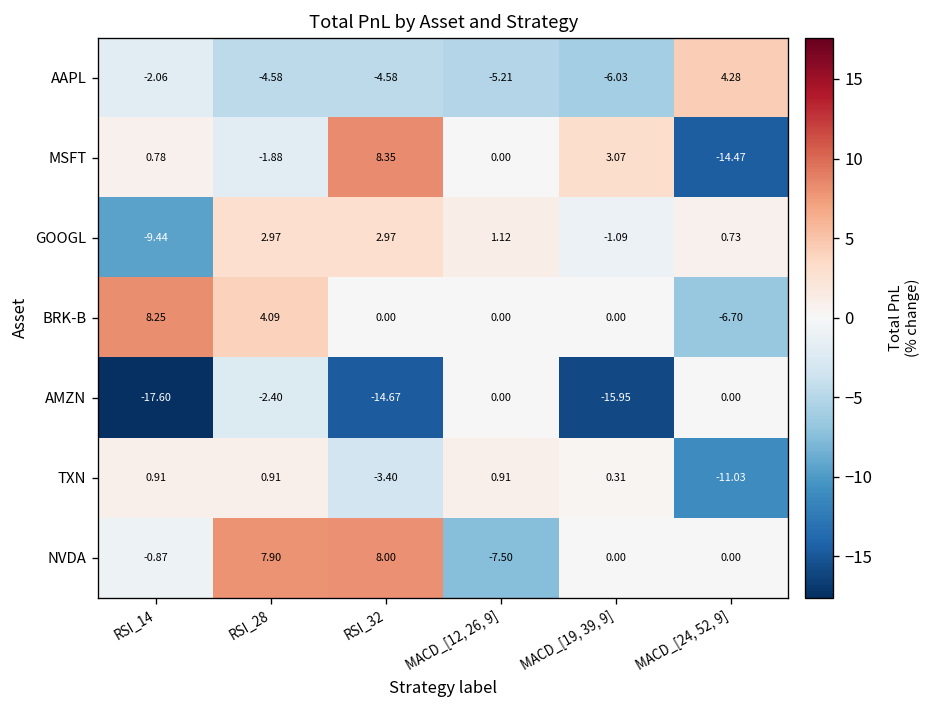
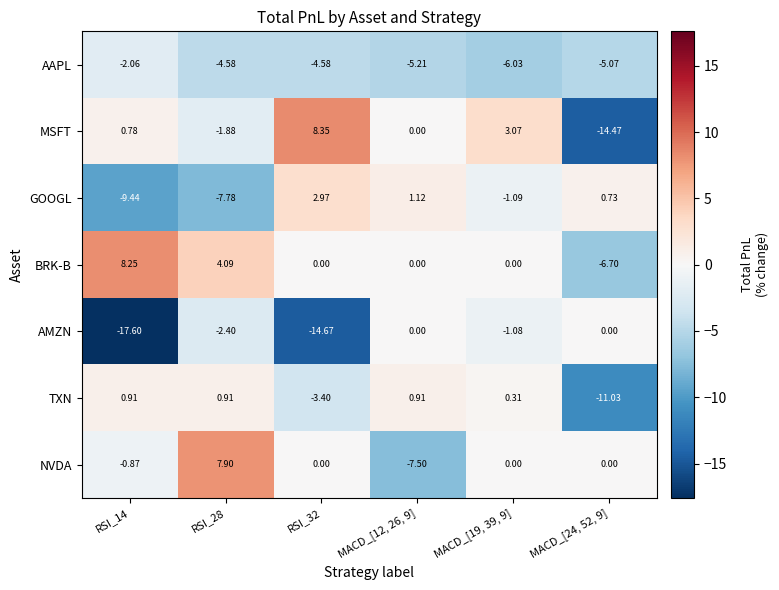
  {
    "AAPL": {
      "RSI_14": -2.06,
      "RSI_28": -4.58,
      "RSI_32": -4.58,
      "MACD_[12, 26, 9]": -5.21,
      "MACD_[19, 39, 9]": -6.03,
-     "MACD_[24, 52, 9]": 4.28
+     "MACD_[24, 52, 9]": -5.07
    },
    "MSFT": {
      "RSI_14": 0.78,
      "RSI_28": -1.88,
      "RSI_32": 8.35,
      "MACD_[12, 26, 9]": 0.00,
      "MACD_[19, 39, 9]": 3.07,
      "MACD_[24, 52, 9]": -14.47
    },
    "GOOGL": {
      "RSI_14": -9.44,
-     "RSI_28": 2.97,
+     "RSI_28": -7.78,
      "RSI_32": 2.97,
      "MACD_[12, 26, 9]": 1.12,
      "MACD_[19, 39, 9]": -1.09,
      "MACD_[24, 52, 9]": 0.73
    },
    "BRK-B": {
      "RSI_14": 8.25,
      "RSI_28": 4.09,
      "RSI_32": 0.00,
      "MACD_[12, 26, 9]": 0.00,
      "MACD_[19, 39, 9]": 0.00,
      "MACD_[24, 52, 9]": -6.70
    },
    "AMZN": {
      "RSI_14": -17.60,
      "RSI_28": -2.40,
      "RSI_32": -14.67,
      "MACD_[12, 26, 9]": 0.00,
-     "MACD_[19, 39, 9]": -15.95,
+     "MACD_[19, 39, 9]": -1.08,
      "MACD_[24, 52, 9]": 0.00
    },
    "TXN": {
      "RSI_14": 0.91,
      "RSI_28": 0.91,
      "RSI_32": -3.40,
      "MACD_[12, 26, 9]": 0.91,
      "MACD_[19, 39, 9]": 0.31,
      "MACD_[24, 52, 9]": -11.03
    },
    "NVDA": {
      "RSI_14": -0.87,
      "RSI_28": 7.90,
-     "RSI_32": 8.00,
+     "RSI_32": 0.00,
      "MACD_[12, 26, 9]": -7.50,
      "MACD_[19, 39, 9]": 0.00,
      "MACD_[24, 52, 9]": 0.00
    }
  }
